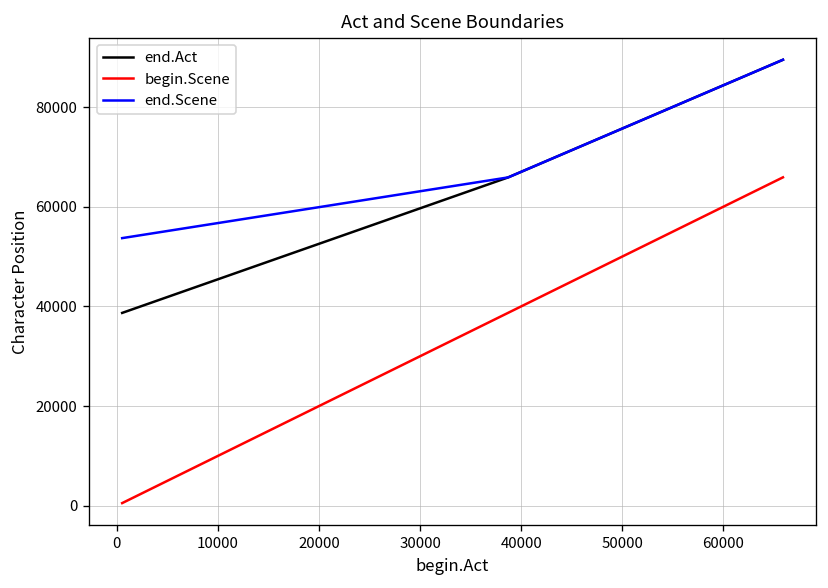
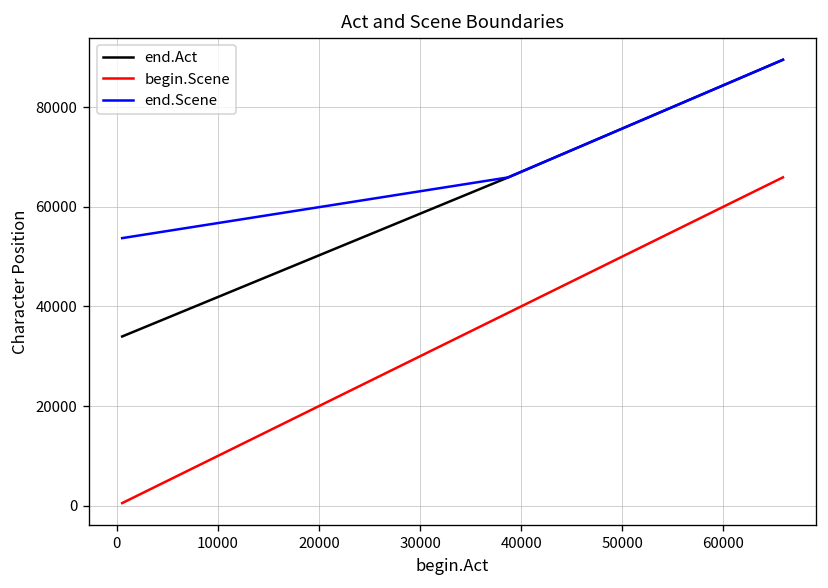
  {
    "end.Act": {
-     "0": 39000
+     "0": 34000
    },
    "begin.Scene": {
      "0": 1000
    },
    "end.Scene": {
      "0": 54000
    }
  }
